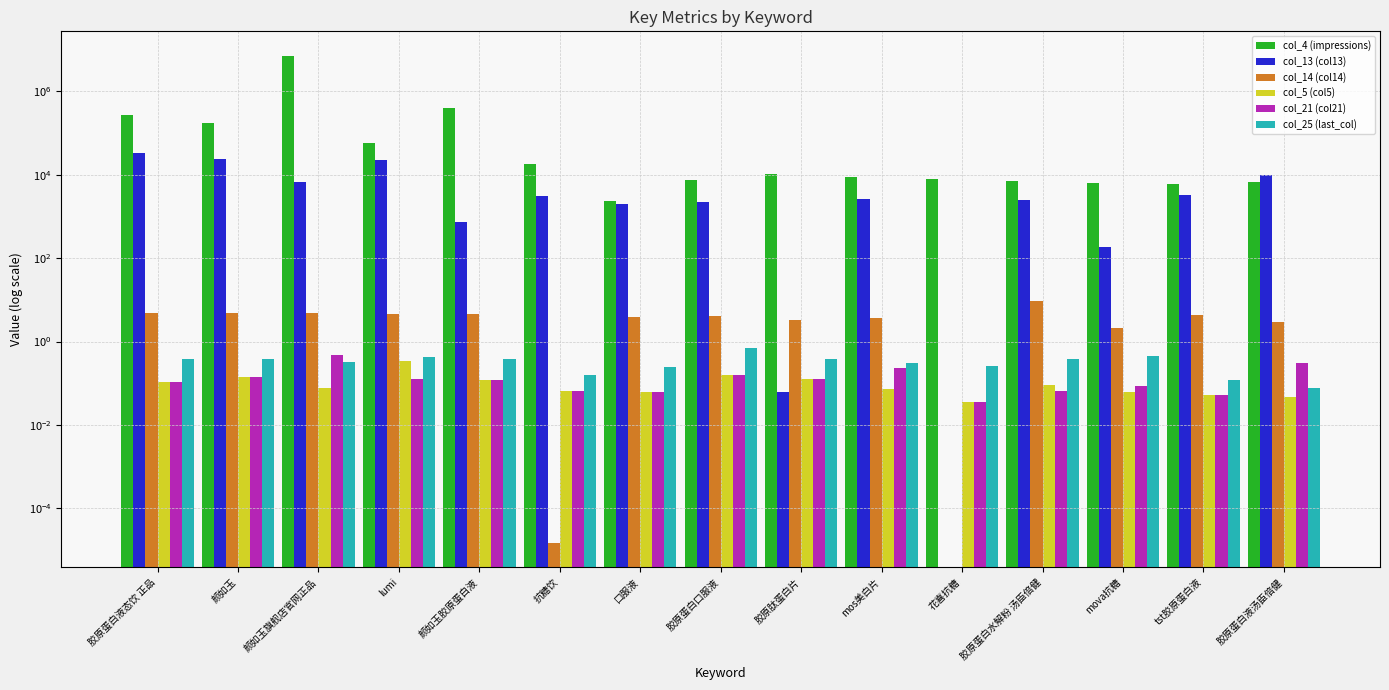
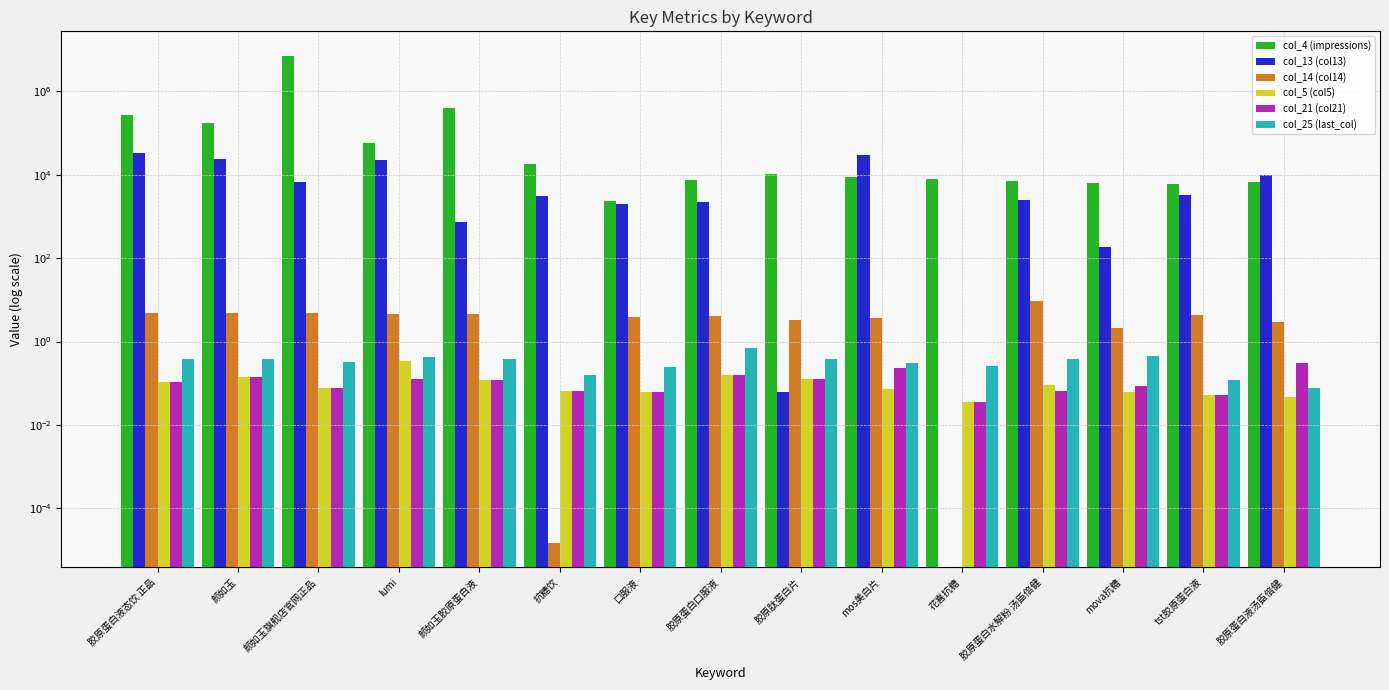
  {
    "col_4 (impressions)": {
      "胶原蛋白液态饮 正品": 300000,
      "颜如玉": 170000,
      "颜如玉旗舰店官网正品": 7000000,
      "lumi": 60000,
      "颜如玉胶原蛋白液": 400000,
      "抗糖饮": 18000,
      "口服液": 2000,
      "胶原蛋白口服液": 7000,
      "胶原肽蛋白片": 10000,
      "mos美白片": 9000,
      "花喜抗糖": 8000,
      "胶原蛋白水解粉 汤臣倍健": 7000,
      "mova抗糖": 7000,
      "tst胶原蛋白液": 6000,
      "胶原蛋白液汤臣倍健": 7000
    },
    "col_13 (col13)": {
      "胶原蛋白液态饮 正品": 30000,
      "颜如玉": 20000,
      "颜如玉旗舰店官网正品": 7000,
      "lumi": 20000,
      "颜如玉胶原蛋白液": 700,
      "抗糖饮": 3000,
      "口服液": 2000,
      "胶原蛋白口服液": 2000,
      "胶原肽蛋白片": 0.06,
-     "mos美白片": 3000,
+     "mos美白片": 30000,
      "胶原蛋白水解粉 汤臣倍健": 2000,
      "mova抗糖": 200,
      "tst胶原蛋白液": 3000,
      "胶原蛋白液汤臣倍健": 10000
    },
    "col_14 (col14)": {
      "胶原蛋白液态饮 正品": 5,
      "颜如玉": 5,
      "颜如玉旗舰店官网正品": 5,
      "lumi": 5,
      "颜如玉胶原蛋白液": 5,
      "抗糖饮": 0.000015,
      "口服液": 4,
      "胶原蛋白口服液": 4,
      "胶原肽蛋白片": 3,
      "mos美白片": 4,
      "胶原蛋白水解粉 汤臣倍健": 10,
      "mova抗糖": 2,
      "tst胶原蛋白液": 4,
      "胶原蛋白液汤臣倍健": 3
    },
    "col_5 (col5)": {
      "胶原蛋白液态饮 正品": 0.11,
      "颜如玉": 0.14,
      "颜如玉旗舰店官网正品": 0.08,
      "lumi": 0.3,
      "颜如玉胶原蛋白液": 0.12,
      "抗糖饮": 0.06,
      "口服液": 0.06,
      "胶原蛋白口服液": 0.16,
      "胶原肽蛋白片": 0.13,
      "mos美白片": 0.07,
      "花喜抗糖": 0.03,
      "胶原蛋白水解粉 汤臣倍健": 0.09,
      "mova抗糖": 0.06,
      "tst胶原蛋白液": 0.05,
      "胶原蛋白液汤臣倍健": 0.05
    },
    "col_21 (col21)": {
      "胶原蛋白液态饮 正品": 0.11,
      "颜如玉": 0.14,
-     "颜如玉旗舰店官网正品": 0.5,
+     "颜如玉旗舰店官网正品": 0.08,
      "lumi": 0.12,
      "颜如玉胶原蛋白液": 0.12,
      "抗糖饮": 0.06,
      "口服液": 0.06,
      "胶原蛋白口服液": 0.16,
      "胶原肽蛋白片": 0.13,
      "mos美白片": 0.2,
      "花喜抗糖": 0.03,
      "胶原蛋白水解粉 汤臣倍健": 0.06,
      "mova抗糖": 0.09,
      "tst胶原蛋白液": 0.05,
      "胶原蛋白液汤臣倍健": 0.3
    },
    "col_25 (last_col)": {
      "胶原蛋白液态饮 正品": 0.4,
      "颜如玉": 0.4,
      "颜如玉旗舰店官网正品": 0.3,
      "lumi": 0.4,
      "颜如玉胶原蛋白液": 0.4,
      "抗糖饮": 0.16,
      "口服液": 0.2,
      "胶原蛋白口服液": 0.7,
      "胶原肽蛋白片": 0.4,
      "mos美白片": 0.3,
      "花喜抗糖": 0.3,
      "胶原蛋白水解粉 汤臣倍健": 0.4,
      "mova抗糖": 0.4,
      "tst胶原蛋白液": 0.12,
      "胶原蛋白液汤臣倍健": 0.08
    }
  }
